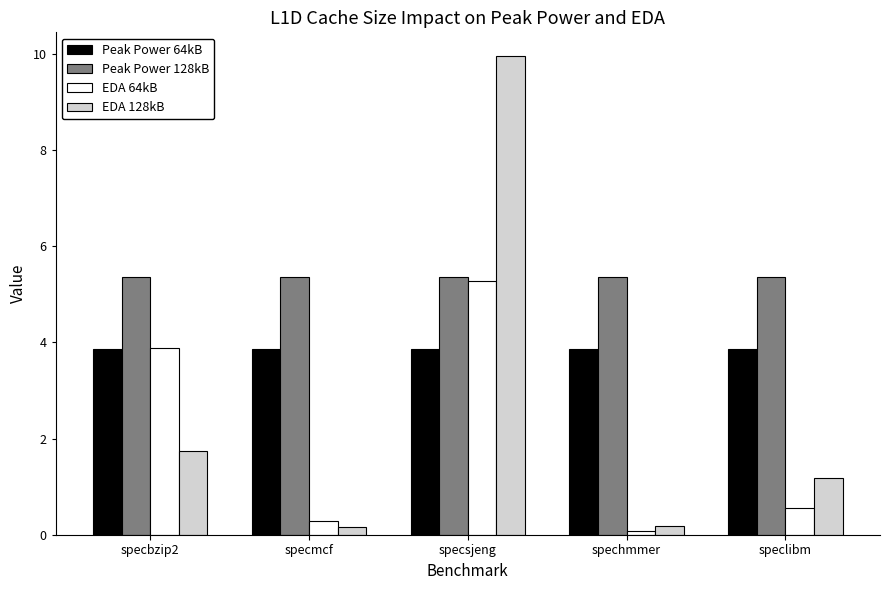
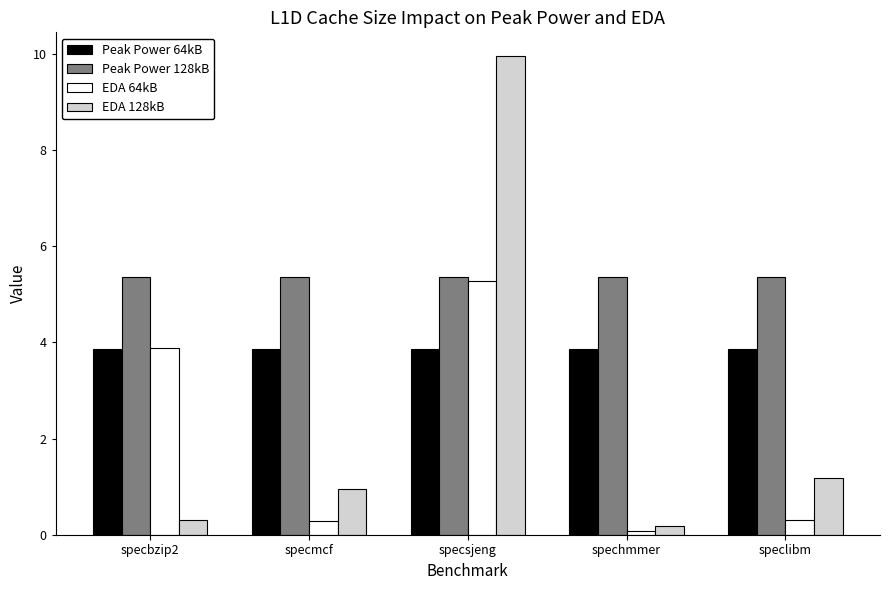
  {
    "Peak Power 64kB": {
      "specbzip2": 3.9,
      "specmcf": 3.9,
      "specsjeng": 3.9,
      "spechmmer": 3.9,
      "speclibm": 3.9
    },
    "Peak Power 128kB": {
      "specbzip2": 5.4,
      "specmcf": 5.4,
      "specsjeng": 5.4,
      "spechmmer": 5.4,
      "speclibm": 5.4
    },
    "EDA 64kB": {
      "specbzip2": 3.9,
      "specmcf": 0.3,
      "specsjeng": 5.3,
      "spechmmer": 0.1,
-     "speclibm": 0.6
+     "speclibm": 0.3
    },
    "EDA 128kB": {
-     "specbzip2": 1.7,
-     "specmcf": 0.2,
+     "specbzip2": 0.3,
+     "specmcf": 1.0,
      "specsjeng": 10.0,
      "spechmmer": 0.2,
      "speclibm": 1.2
    }
  }
